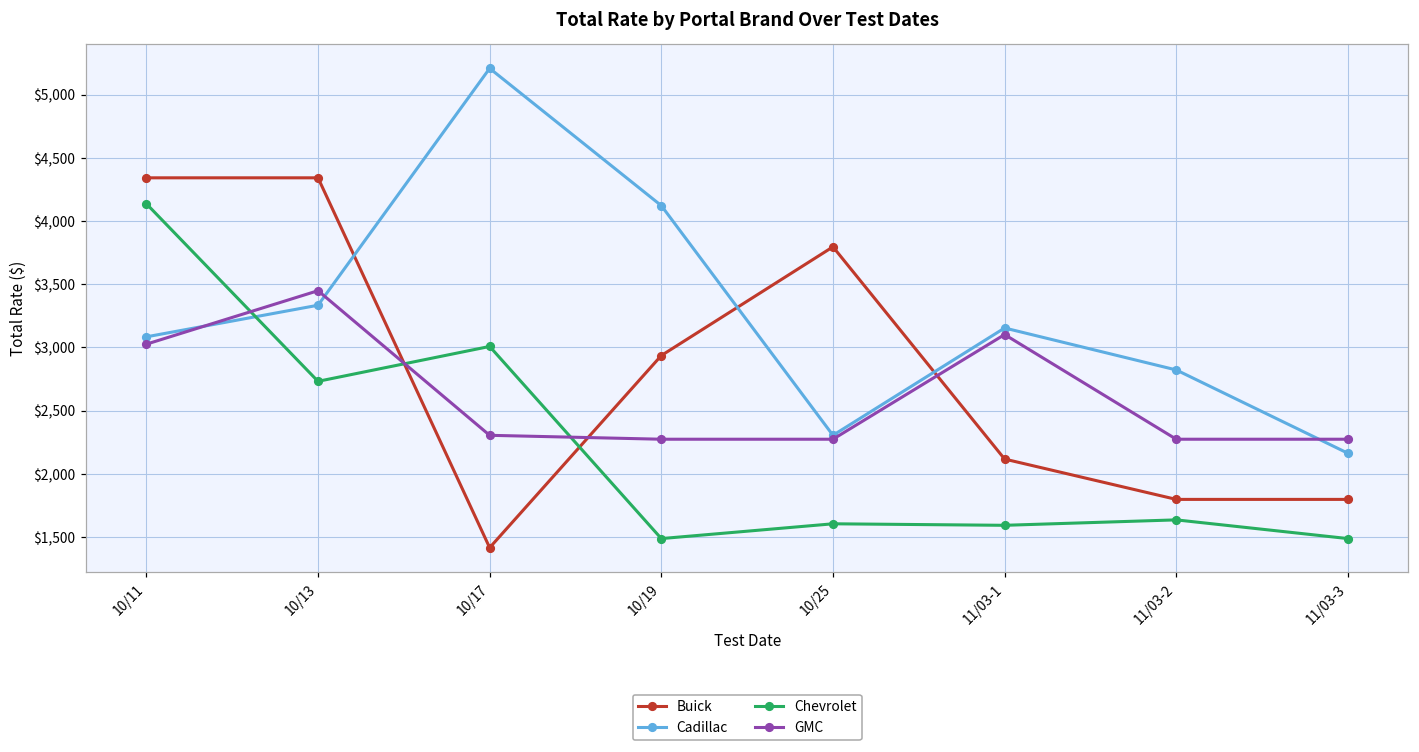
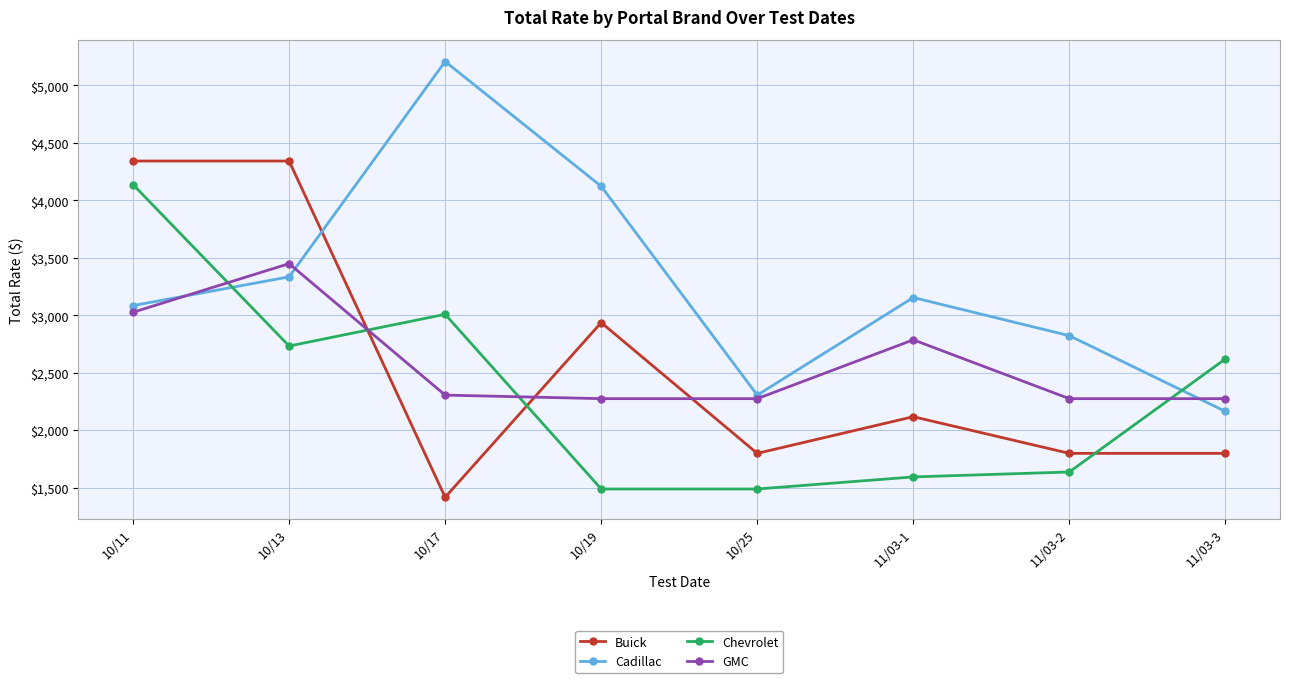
  {
    "Buick": {
      "10/11": "$4,340",
      "10/13": "$4,340",
      "10/17": "$1,420",
      "10/19": "$2,940",
-     "10/25": "$3,800",
+     "10/25": "$1,800",
      "11/03-1": "$2,120",
      "11/03-2": "$1,800",
      "11/03-3": "$1,800"
    },
    "Cadillac": {
      "10/11": "$3,080",
      "10/13": "$3,330",
      "10/17": "$5,210",
      "10/19": "$4,120",
      "10/25": "$2,310",
      "11/03-1": "$3,150",
      "11/03-2": "$2,820",
      "11/03-3": "$2,160"
    },
    "Chevrolet": {
      "10/11": "$4,140",
      "10/13": "$2,730",
      "10/17": "$3,010",
      "10/19": "$1,490",
-     "10/25": "$1,610",
+     "10/25": "$1,490",
      "11/03-1": "$1,590",
      "11/03-2": "$1,640",
-     "11/03-3": "$1,490"
+     "11/03-3": "$2,620"
    },
    "GMC": {
      "10/11": "$3,030",
      "10/13": "$3,450",
      "10/17": "$2,310",
      "10/19": "$2,270",
      "10/25": "$2,270",
-     "11/03-1": "$3,100",
+     "11/03-1": "$2,790",
      "11/03-2": "$2,270",
      "11/03-3": "$2,270"
    }
  }
